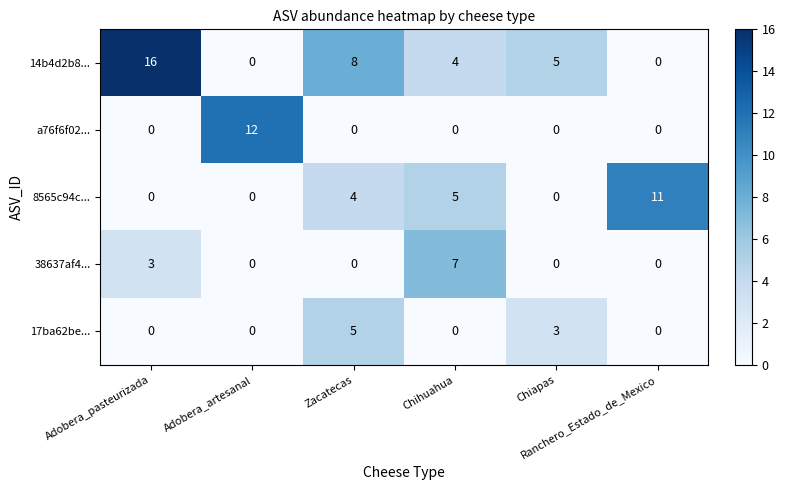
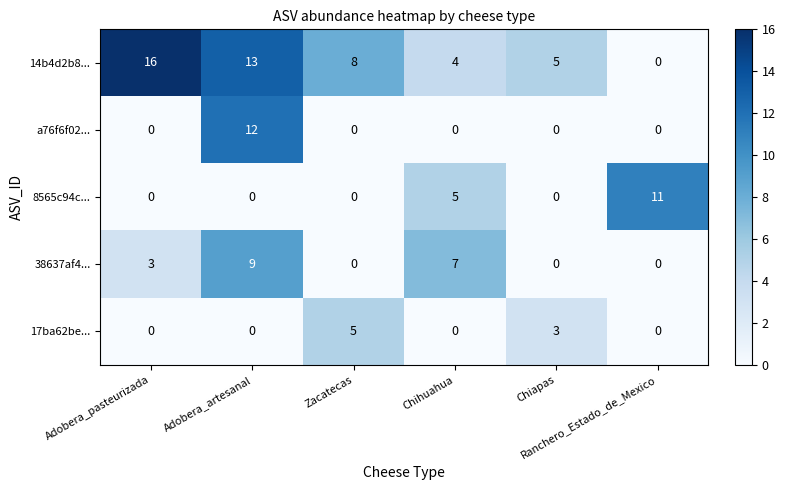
  {
    "14b4d2b8...": {
      "Adobera_pasteurizada": 16,
-     "Adobera_artesanal": 0,
+     "Adobera_artesanal": 13,
      "Zacatecas": 8,
      "Chihuahua": 4,
      "Chiapas": 5,
      "Ranchero_Estado_de_Mexico": 0
    },
    "a76f6f02...": {
      "Adobera_pasteurizada": 0,
      "Adobera_artesanal": 12,
      "Zacatecas": 0,
      "Chihuahua": 0,
      "Chiapas": 0,
      "Ranchero_Estado_de_Mexico": 0
    },
    "8565c94c...": {
      "Adobera_pasteurizada": 0,
      "Adobera_artesanal": 0,
-     "Zacatecas": 4,
+     "Zacatecas": 0,
      "Chihuahua": 5,
      "Chiapas": 0,
      "Ranchero_Estado_de_Mexico": 11
    },
    "38637af4...": {
      "Adobera_pasteurizada": 3,
-     "Adobera_artesanal": 0,
+     "Adobera_artesanal": 9,
      "Zacatecas": 0,
      "Chihuahua": 7,
      "Chiapas": 0,
      "Ranchero_Estado_de_Mexico": 0
    },
    "17ba62be...": {
      "Adobera_pasteurizada": 0,
      "Adobera_artesanal": 0,
      "Zacatecas": 5,
      "Chihuahua": 0,
      "Chiapas": 3,
      "Ranchero_Estado_de_Mexico": 0
    }
  }
